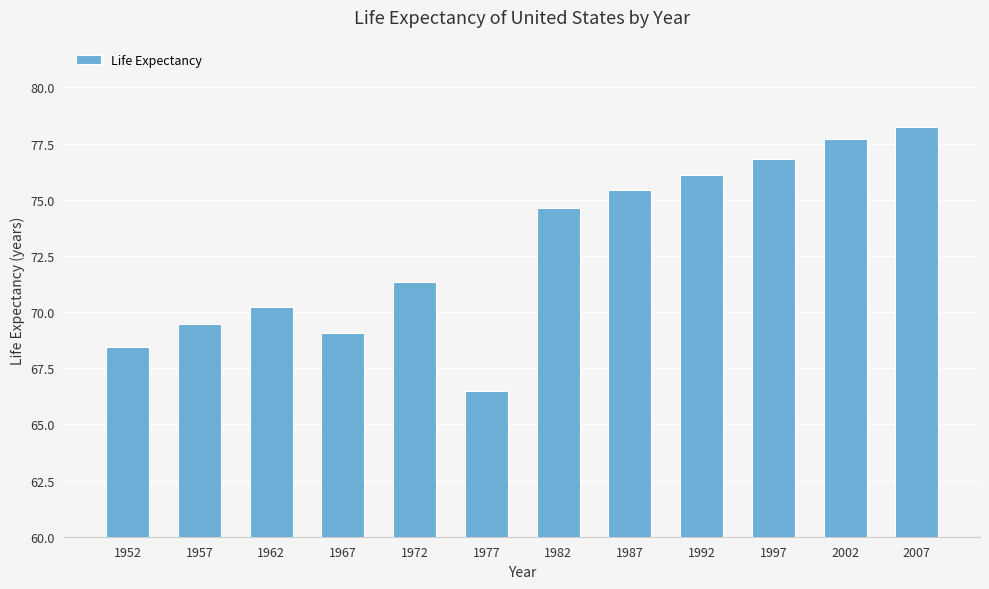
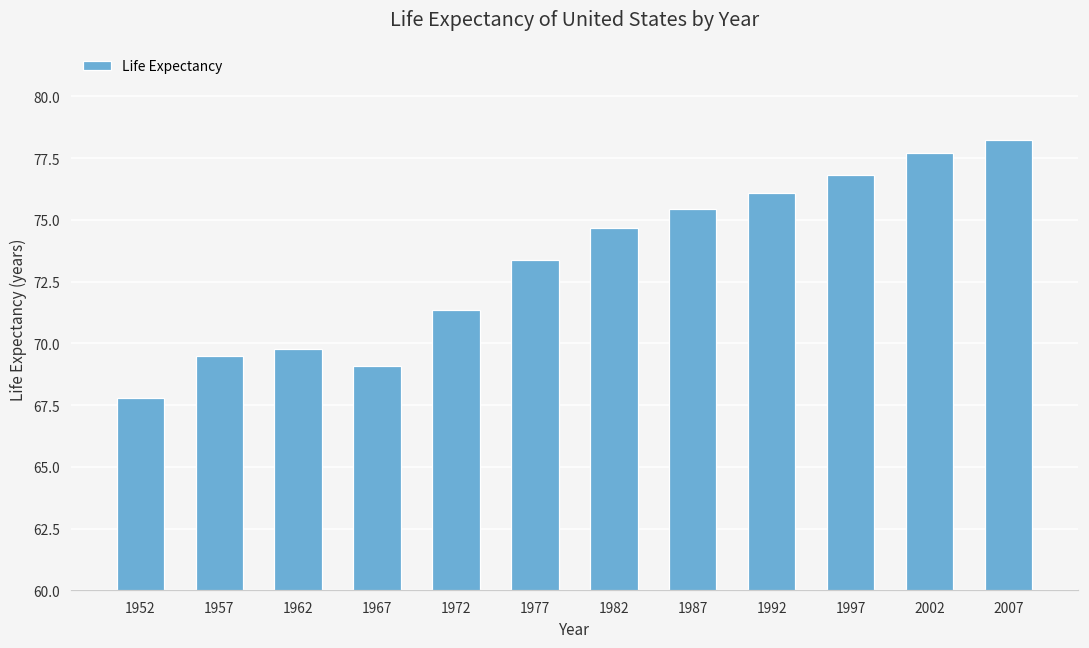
  {
-   "1952": 68.4,
+   "1952": 67.8,
    "1957": 69.5,
-   "1962": 70.2,
+   "1962": 69.8,
    "1967": 69.1,
    "1972": 71.3,
-   "1977": 66.5,
+   "1977": 73.4,
    "1982": 74.7,
    "1987": 75.4,
    "1992": 76.1,
    "1997": 76.8,
    "2002": 77.7,
    "2007": 78.2
  }
